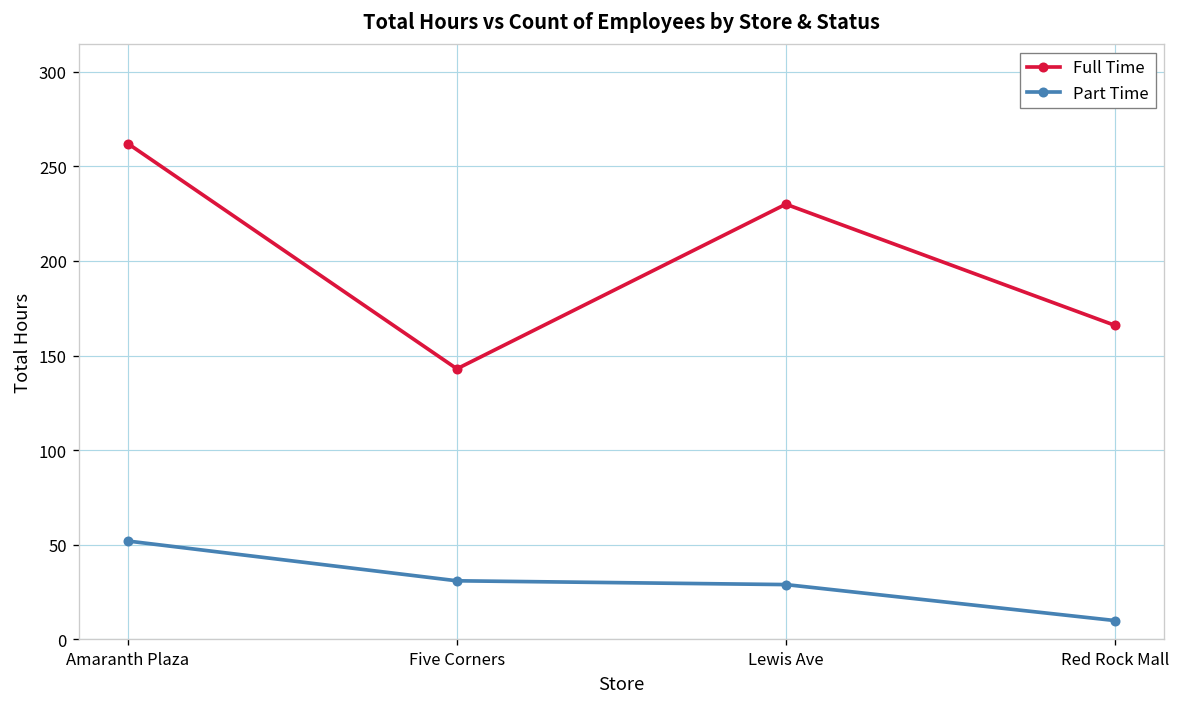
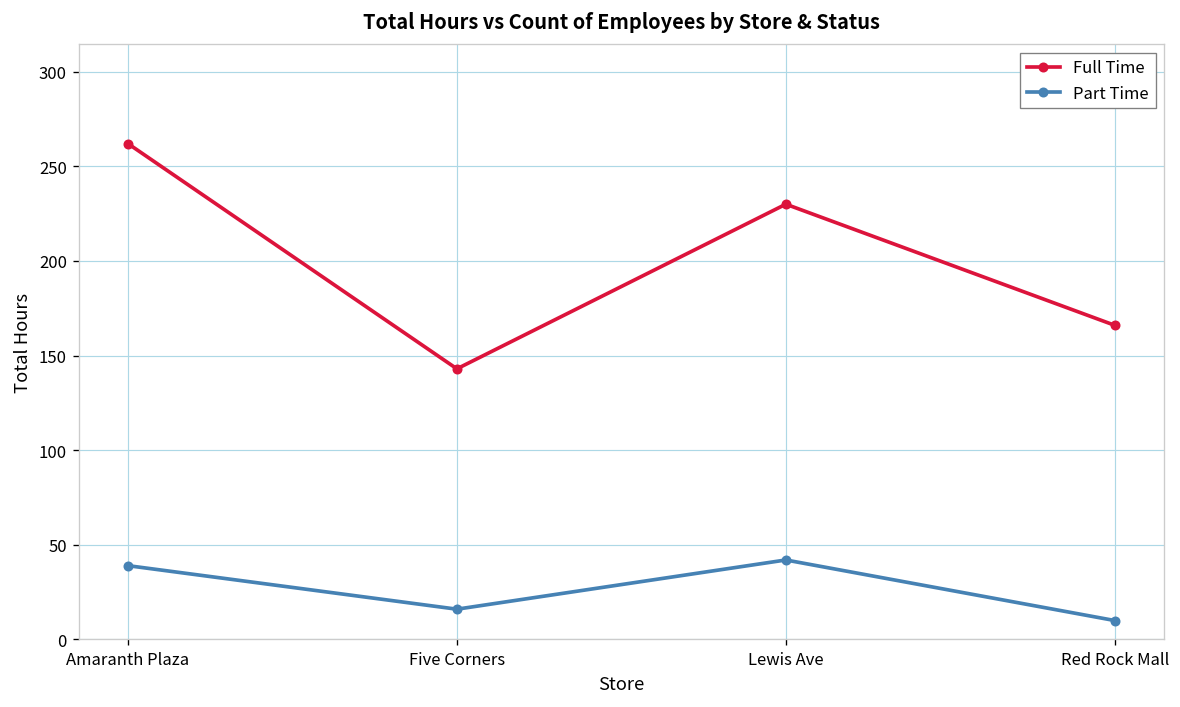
  {
    "Full Time": {
      "Amaranth Plaza": 262,
      "Five Corners": 143,
      "Lewis Ave": 230,
      "Red Rock Mall": 166
    },
    "Part Time": {
-     "Amaranth Plaza": 52,
-     "Five Corners": 31,
-     "Lewis Ave": 29,
+     "Amaranth Plaza": 39,
+     "Five Corners": 16,
+     "Lewis Ave": 42,
      "Red Rock Mall": 10
    }
  }
